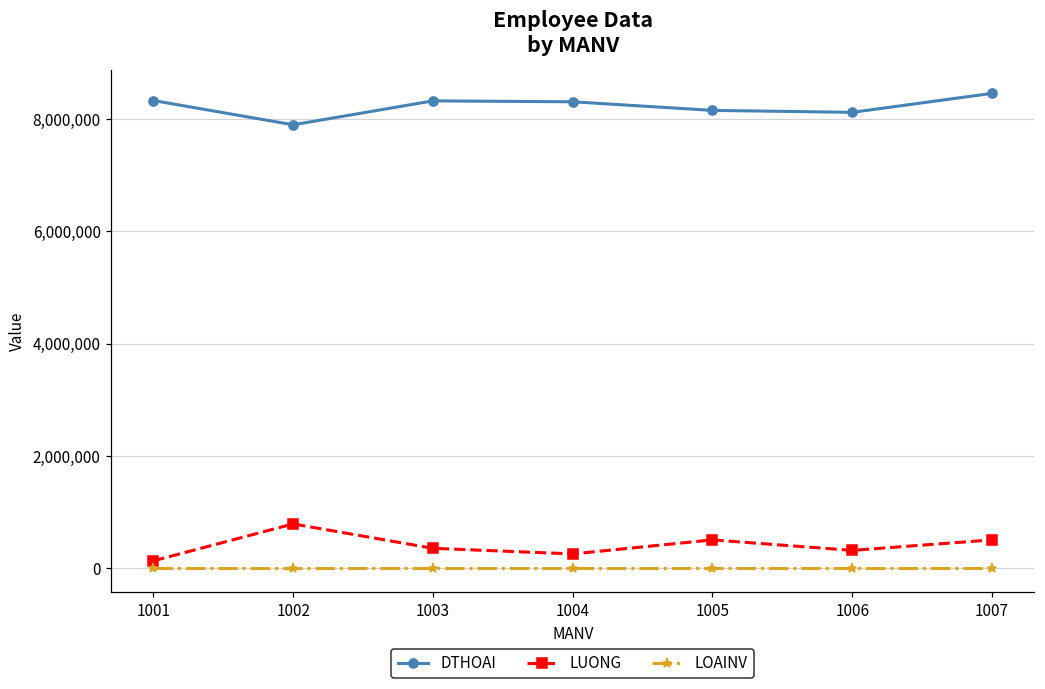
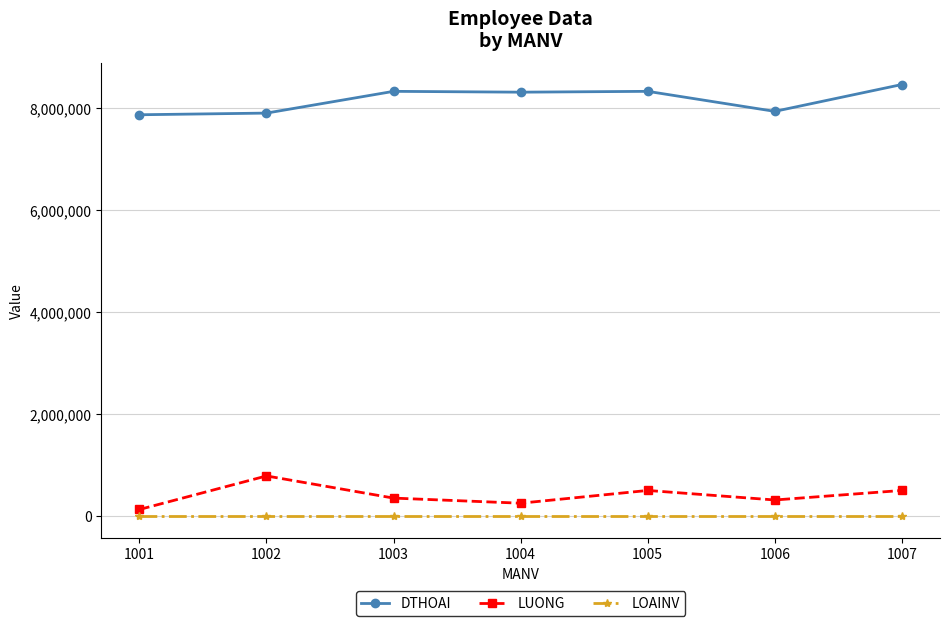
  {
    "DTHOAI": {
-     "1001": "8,300,000",
+     "1001": "7,900,000",
      "1002": "7,900,000",
      "1003": "8,300,000",
      "1004": "8,300,000",
-     "1005": "8,200,000",
-     "1006": "8,100,000",
+     "1005": "8,300,000",
+     "1006": "7,900,000",
      "1007": "8,500,000"
    },
    "LUONG": {
      "1001": "100,000",
      "1002": "800,000",
      "1003": "400,000",
      "1004": "300,000",
      "1005": "500,000",
      "1006": "300,000",
      "1007": "500,000"
    },
    "LOAINV": {
      "1001": "0",
      "1002": "0",
      "1003": "0",
      "1004": "0",
      "1005": "0",
      "1006": "0",
      "1007": "0"
    }
  }
